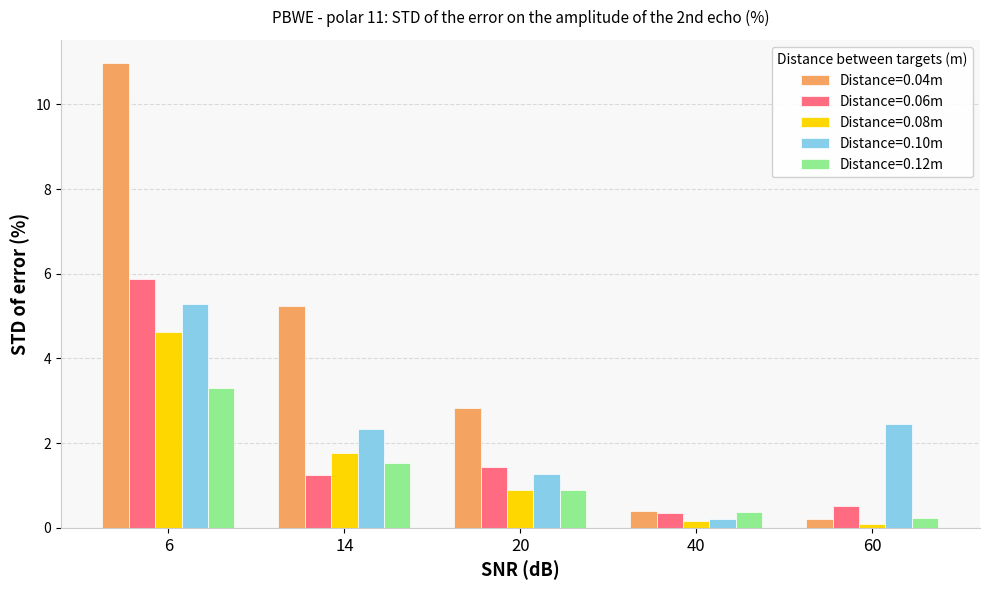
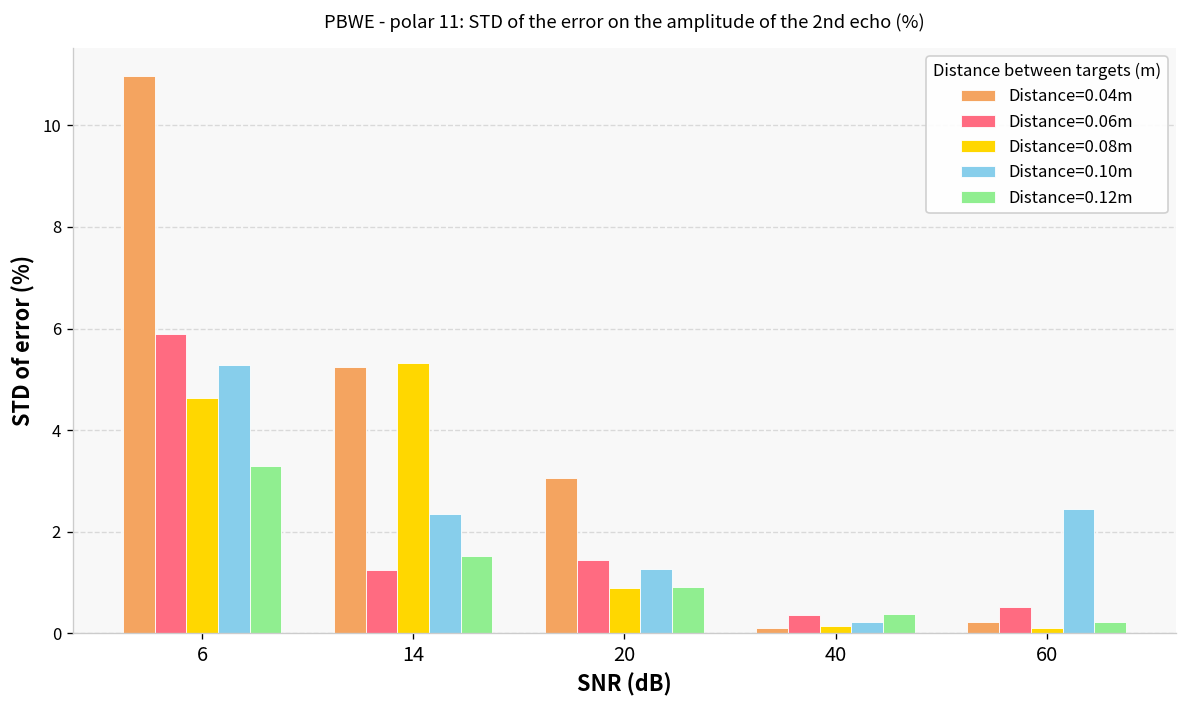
  {
    "Distance=0.04m": {
      "6": 11.0,
      "14": 5.2,
-     "20": 2.8,
-     "40": 0.4,
+     "20": 3.1,
+     "40": 0.1,
      "60": 0.2
    },
    "Distance=0.06m": {
      "6": 5.9,
      "14": 1.3,
      "20": 1.4,
      "40": 0.4,
      "60": 0.5
    },
    "Distance=0.08m": {
      "6": 4.6,
-     "14": 1.8,
+     "14": 5.3,
      "20": 0.9,
      "40": 0.2,
      "60": 0.1
    },
    "Distance=0.10m": {
      "6": 5.3,
      "14": 2.3,
      "20": 1.3,
      "40": 0.2,
      "60": 2.4
    },
    "Distance=0.12m": {
      "6": 3.3,
      "14": 1.5,
      "20": 0.9,
      "40": 0.4,
      "60": 0.2
    }
  }
